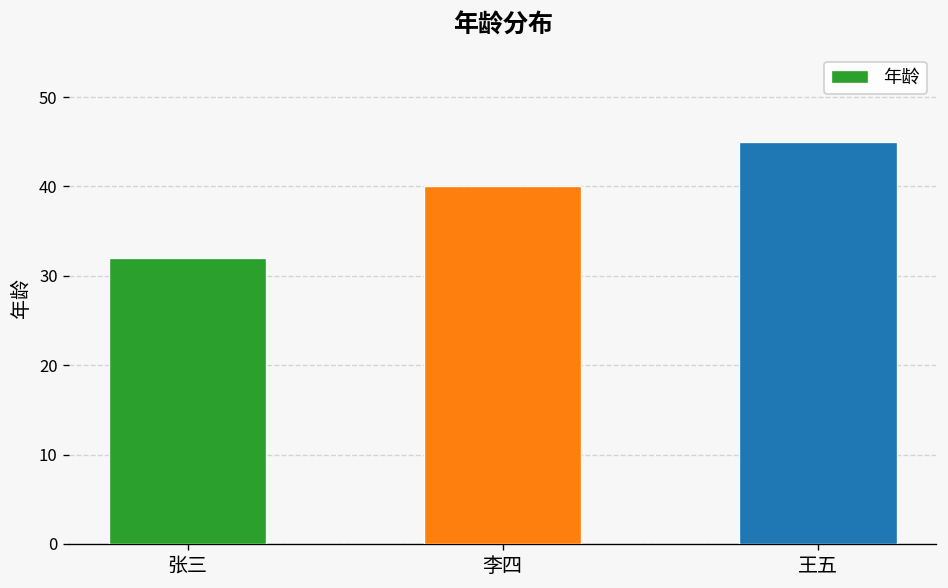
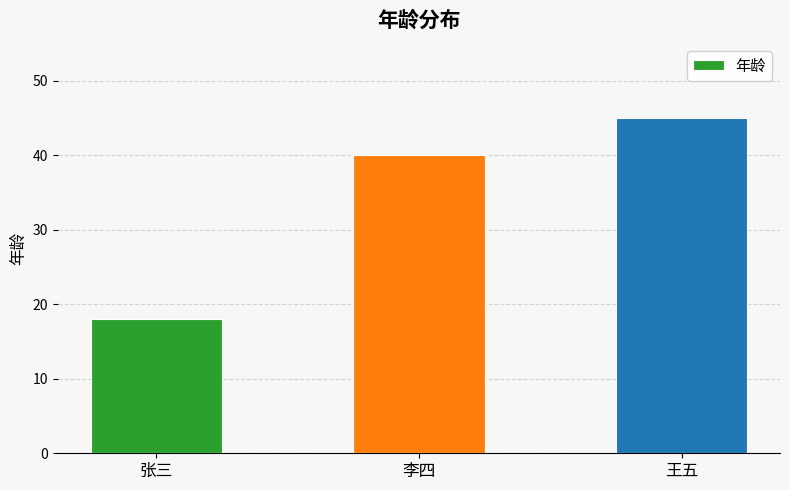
  {
-   "张三": 32,
+   "张三": 18,
    "李四": 40,
    "王五": 45
  }
